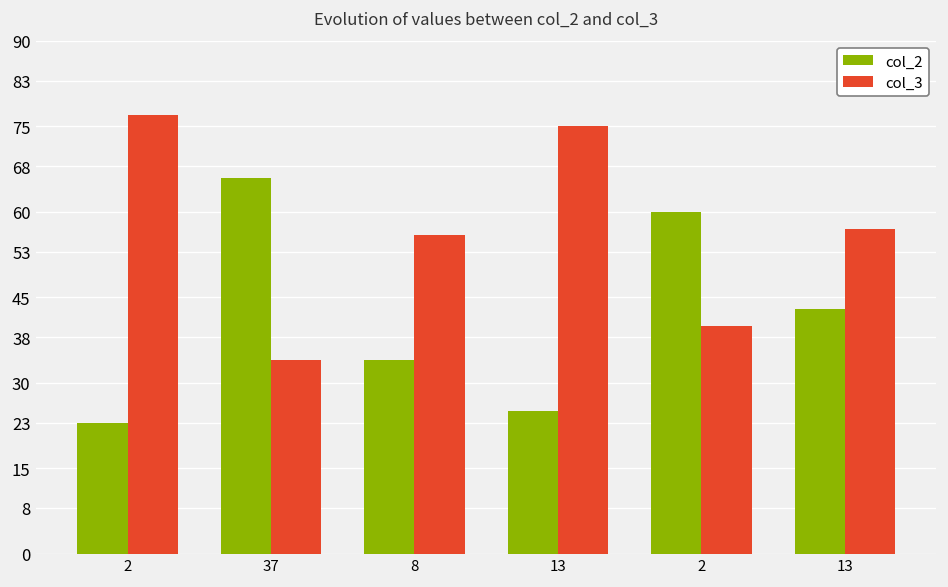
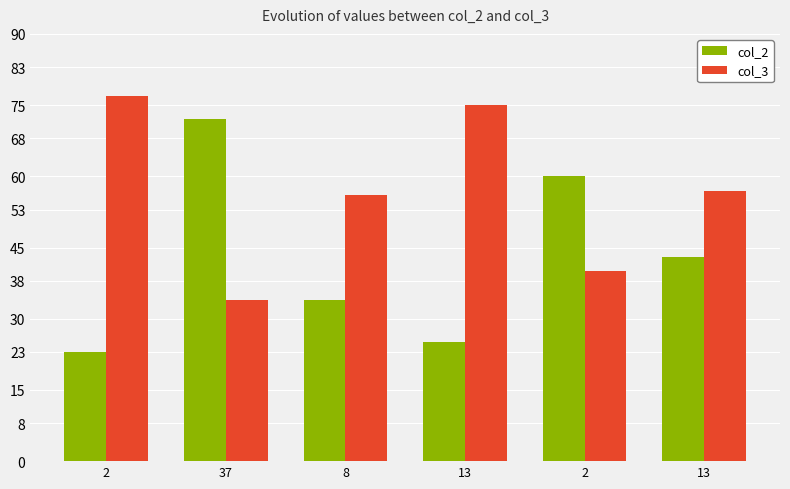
  {
    "col_2": {
-     "37": 66,
+     "37": 72,
      "8": 34
    },
    "col_3": {
      "37": 34,
      "8": 56
    }
  }
